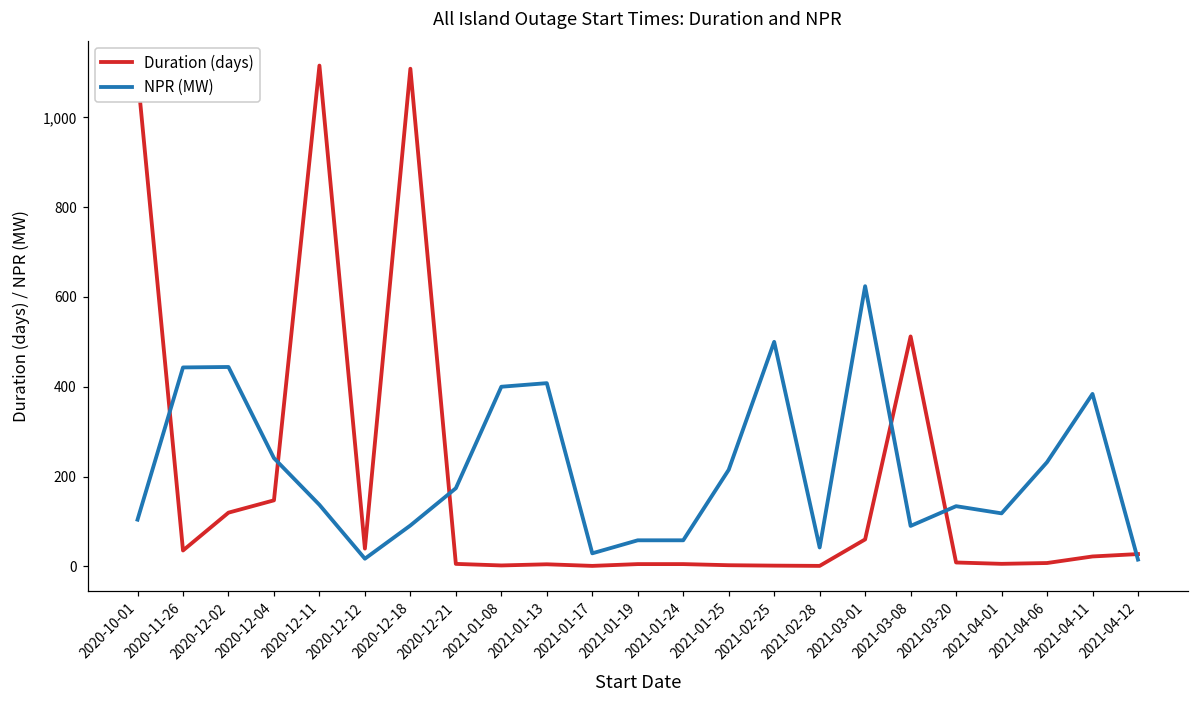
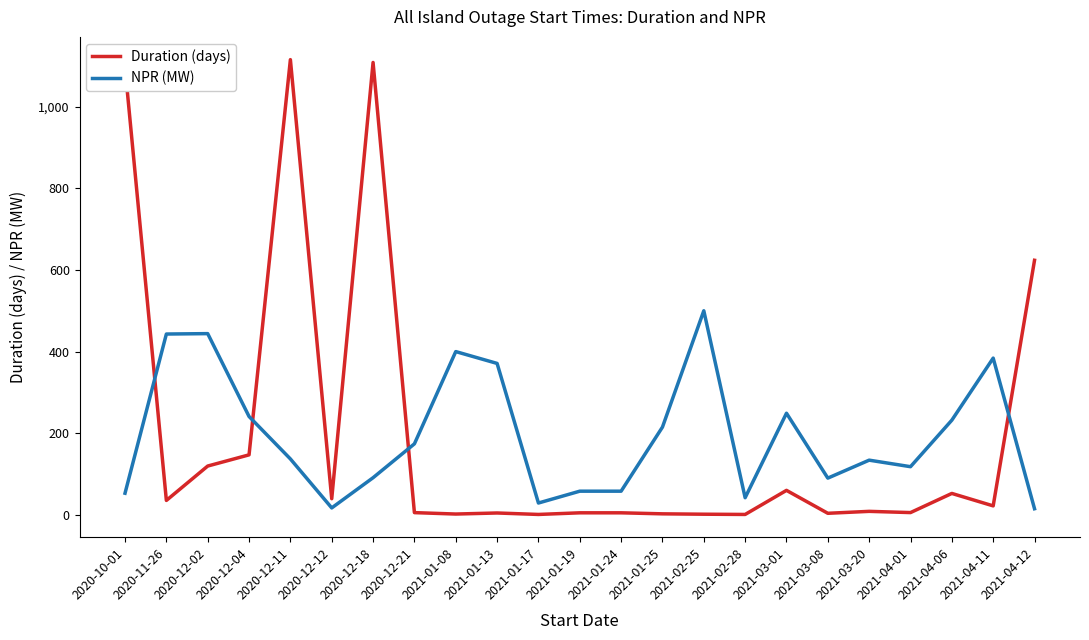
  {
    "Duration (days)": {
      "2020-11-26": "40",
      "2020-12-02": "120",
      "2020-12-04": "150",
      "2020-12-11": "1,120",
      "2020-12-12": "40",
      "2020-12-18": "1,110",
      "2020-12-21": "10",
      "2021-01-08": "0",
      "2021-01-13": "0",
      "2021-01-17": "0",
      "2021-01-19": "10",
      "2021-01-24": "10",
      "2021-01-25": "0",
      "2021-02-25": "0",
      "2021-02-28": "0",
      "2021-03-01": "60",
-     "2021-03-08": "510",
+     "2021-03-08": "0",
      "2021-03-20": "10",
      "2021-04-01": "10",
-     "2021-04-06": "10",
+     "2021-04-06": "50",
      "2021-04-11": "20",
-     "2021-04-12": "30"
+     "2021-04-12": "620"
    },
    "NPR (MW)": {
-     "2020-10-01": "100",
+     "2020-10-01": "50",
      "2020-11-26": "440",
      "2020-12-02": "440",
      "2020-12-04": "240",
      "2020-12-11": "140",
      "2020-12-12": "20",
      "2020-12-18": "90",
      "2020-12-21": "170",
      "2021-01-08": "400",
-     "2021-01-13": "410",
+     "2021-01-13": "370",
      "2021-01-17": "30",
      "2021-01-19": "60",
      "2021-01-24": "60",
      "2021-01-25": "220",
      "2021-02-25": "500",
      "2021-02-28": "40",
-     "2021-03-01": "620",
+     "2021-03-01": "250",
      "2021-03-08": "90",
      "2021-03-20": "130",
      "2021-04-01": "120",
      "2021-04-06": "230",
      "2021-04-11": "380",
      "2021-04-12": "20"
    }
  }
